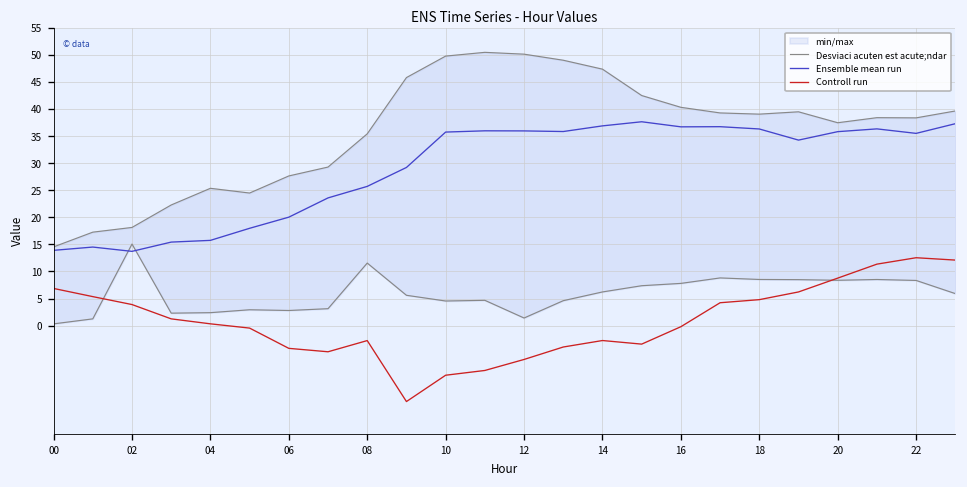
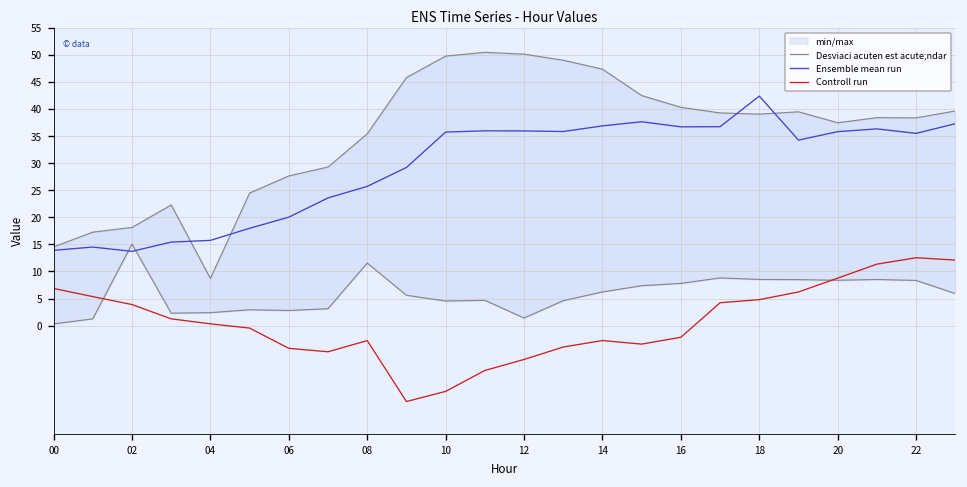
  {
    "Desviaci acuten est acute;ndar": {
      "00": 0,
      "02": 15,
      "04": 2,
      "06": 3,
      "08": 12,
      "10": 5,
      "12": 1,
      "14": 6,
      "16": 8,
      "18": 9,
      "22": 8
    },
    "min/max": {
      "00": 15,
      "02": 18,
-     "04": 25,
+     "04": 9,
      "06": 28,
      "08": 35,
      "10": 50,
      "12": 50,
      "14": 47,
      "16": 40,
      "18": 39,
      "20": 37,
      "22": 38
    },
    "Ensemble mean run": {
      "00": 14,
      "02": 14,
      "04": 16,
      "06": 20,
      "08": 26,
      "10": 36,
      "12": 36,
      "14": 37,
      "16": 37,
-     "18": 36,
+     "18": 42,
      "20": 36,
      "22": 36
    },
    "Controll run": {
      "00": 7,
      "02": 4,
      "04": 0,
      "06": -4,
      "08": -3,
-     "10": -9,
+     "10": -12,
      "12": -6,
      "14": -3,
-     "16": 0,
+     "16": -2,
      "18": 5,
      "22": 13
    }
  }
